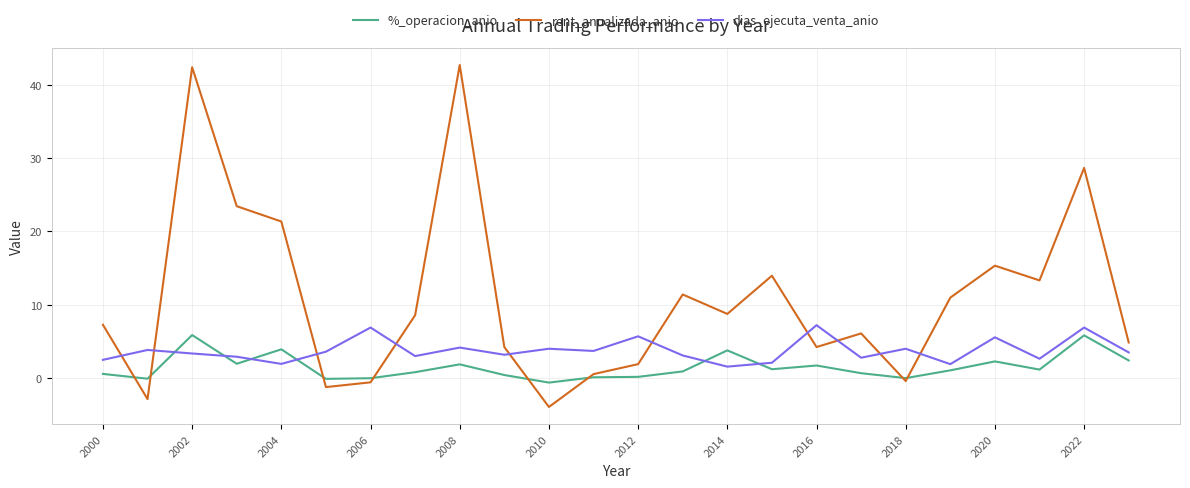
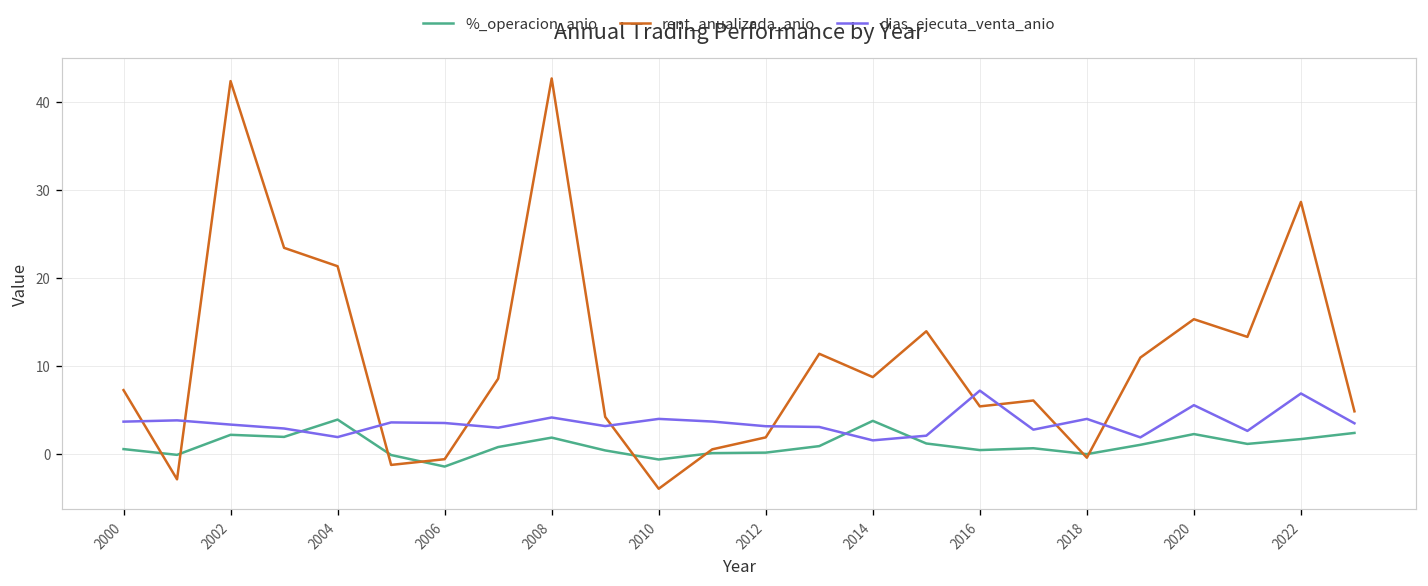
  {
    "%_operacion_anio": {
      "2000": 1,
-     "2002": 6,
+     "2002": 2,
      "2004": 4,
-     "2006": 0,
+     "2006": -1,
      "2008": 2,
      "2010": -1,
      "2012": 0,
      "2014": 4,
-     "2016": 2,
+     "2016": 0,
      "2018": 0,
      "2020": 2,
-     "2022": 6
+     "2022": 2
    },
    "rent_anualizada_anio": {
      "2000": 7,
      "2002": 42,
      "2004": 21,
      "2006": -1,
      "2008": 43,
      "2010": -4,
      "2012": 2,
      "2014": 9,
-     "2016": 4,
+     "2016": 5,
      "2018": 0,
      "2020": 15,
      "2022": 29
    },
    "dias_ejecuta_venta_anio": {
-     "2000": 2,
+     "2000": 4,
      "2002": 3,
      "2004": 2,
-     "2006": 7,
+     "2006": 4,
      "2008": 4,
      "2010": 4,
-     "2012": 6,
+     "2012": 3,
      "2014": 2,
      "2016": 7,
      "2018": 4,
      "2020": 6,
      "2022": 7
    }
  }
